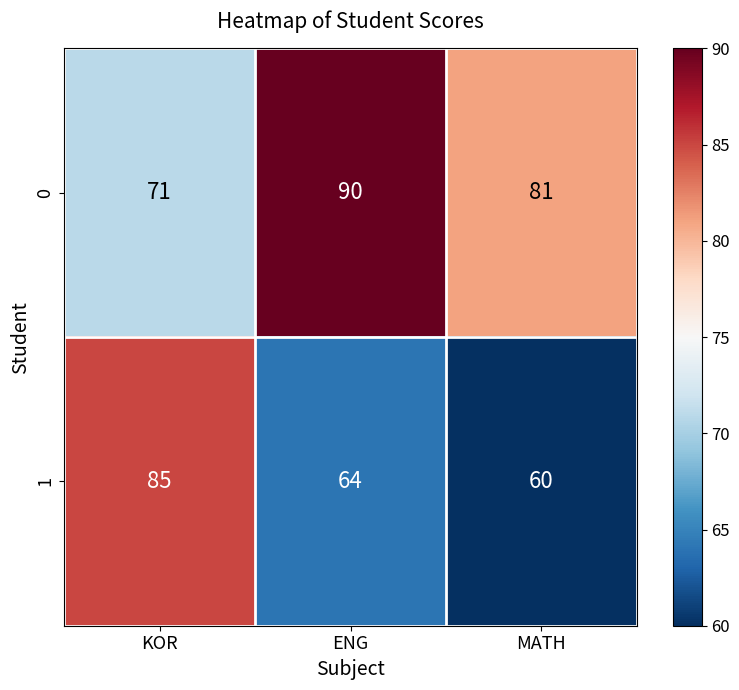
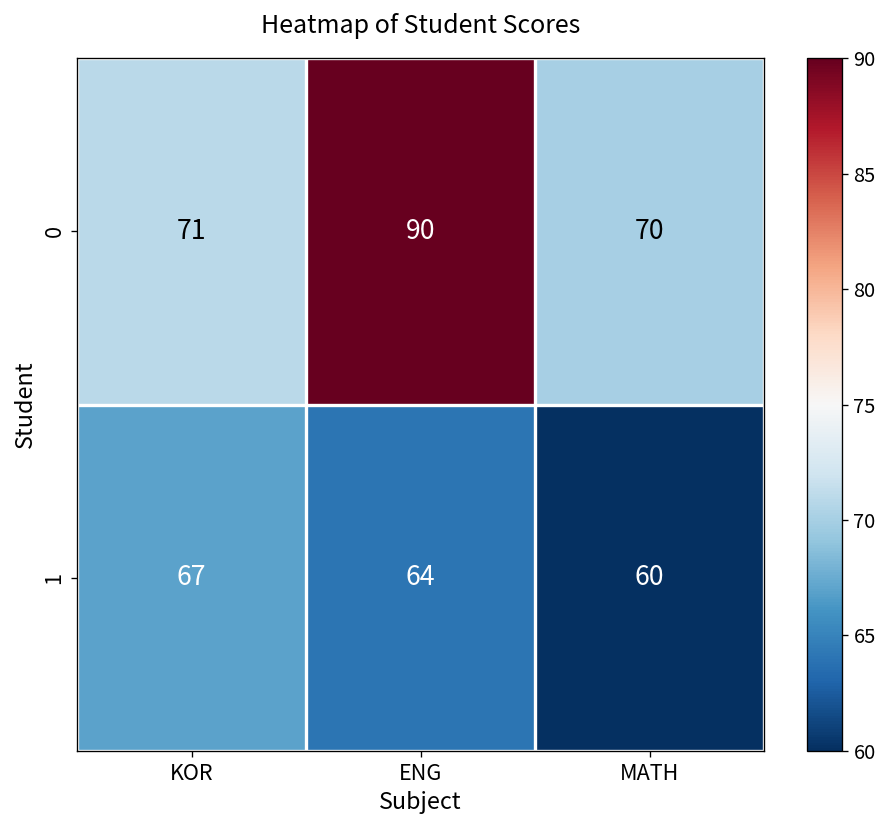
  {
    "0": {
      "KOR": 71,
      "ENG": 90,
-     "MATH": 81
+     "MATH": 70
    },
    "1": {
-     "KOR": 85,
+     "KOR": 67,
      "ENG": 64,
      "MATH": 60
    }
  }
